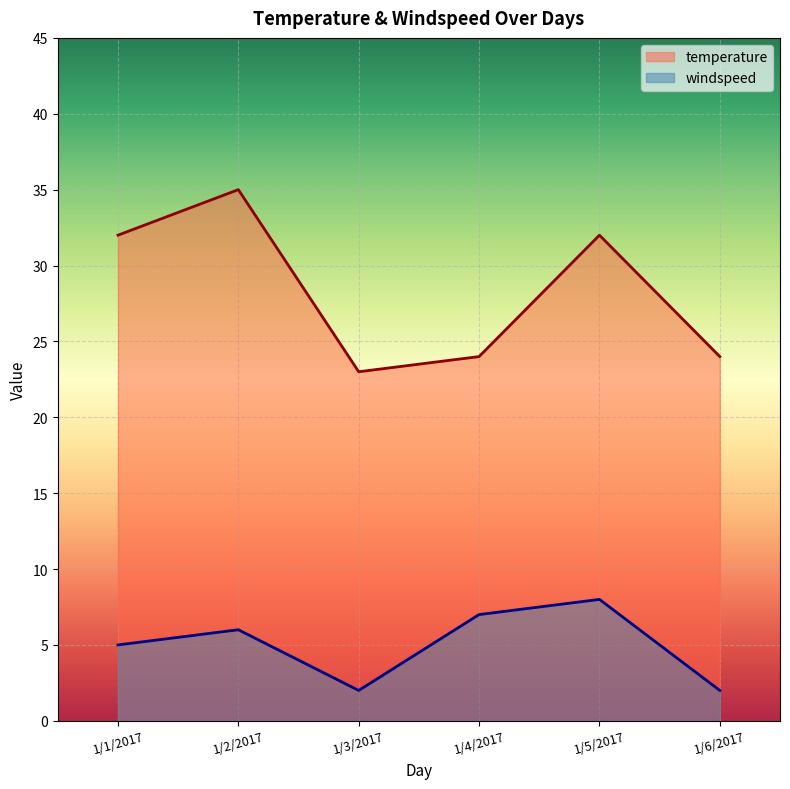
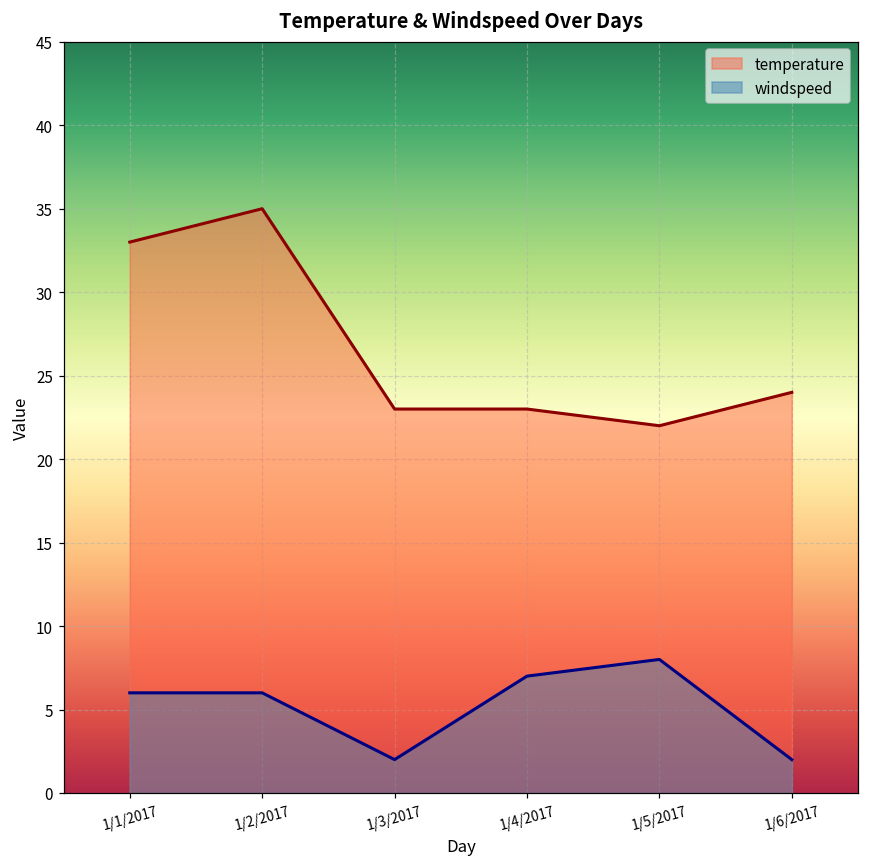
  {
    "temperature": {
-     "1/1/2017": 32,
+     "1/1/2017": 33,
      "1/2/2017": 35,
      "1/3/2017": 23,
-     "1/4/2017": 24,
-     "1/5/2017": 32,
+     "1/4/2017": 23,
+     "1/5/2017": 22,
      "1/6/2017": 24
    },
    "windspeed": {
-     "1/1/2017": 5,
+     "1/1/2017": 6,
      "1/2/2017": 6,
      "1/3/2017": 2,
      "1/4/2017": 7,
      "1/5/2017": 8,
      "1/6/2017": 2
    }
  }
